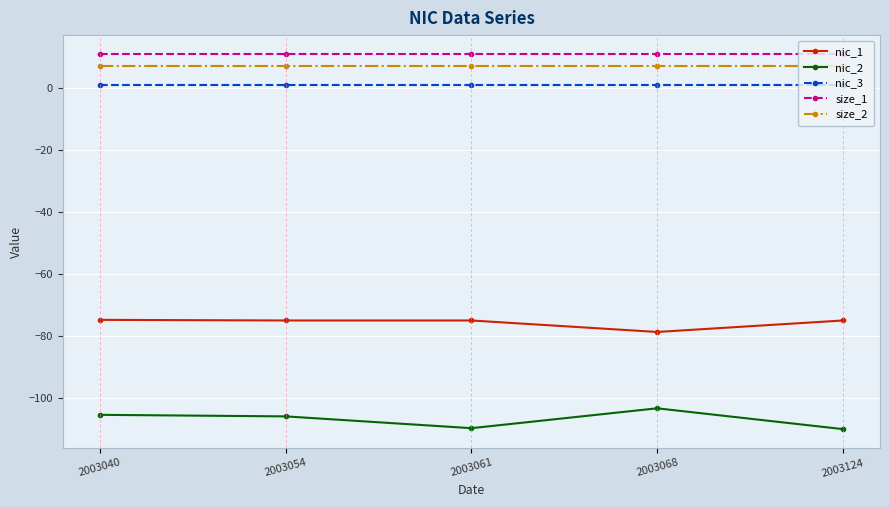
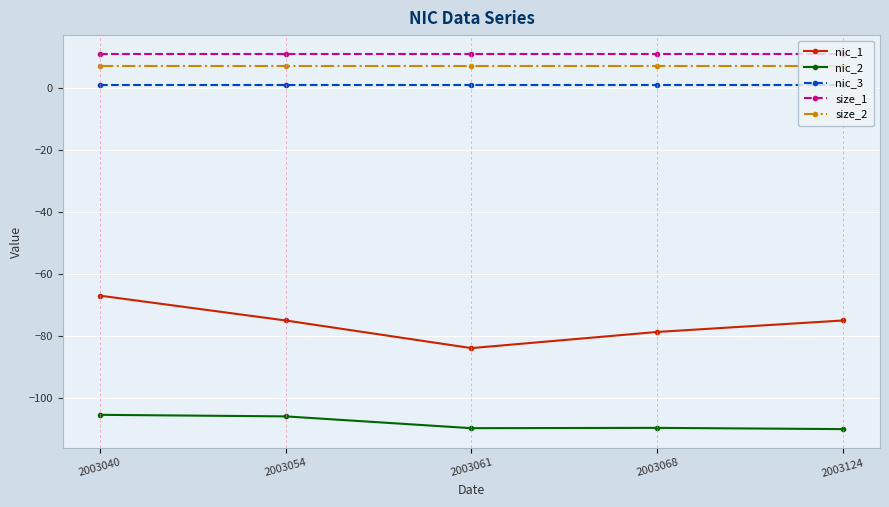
  {
    "nic_1": {
-     "2003040": -75,
+     "2003040": -67,
      "2003054": -75,
-     "2003061": -75,
+     "2003061": -84,
      "2003068": -79,
      "2003124": -75
    },
    "nic_2": {
      "2003040": -105,
      "2003054": -106,
      "2003061": -110,
-     "2003068": -103,
+     "2003068": -110,
      "2003124": -110
    },
    "nic_3": {
      "2003040": 1,
      "2003054": 1,
      "2003061": 1,
      "2003068": 1
    },
    "size_1": {
      "2003040": 11,
      "2003054": 11,
      "2003061": 11,
      "2003068": 11
    },
    "size_2": {
      "2003040": 7,
      "2003054": 7,
      "2003061": 7,
      "2003068": 7
    }
  }
